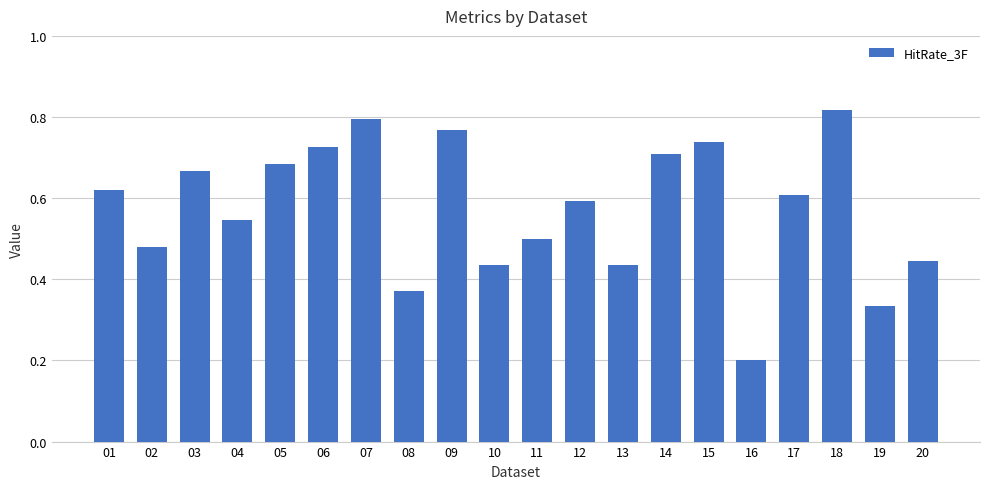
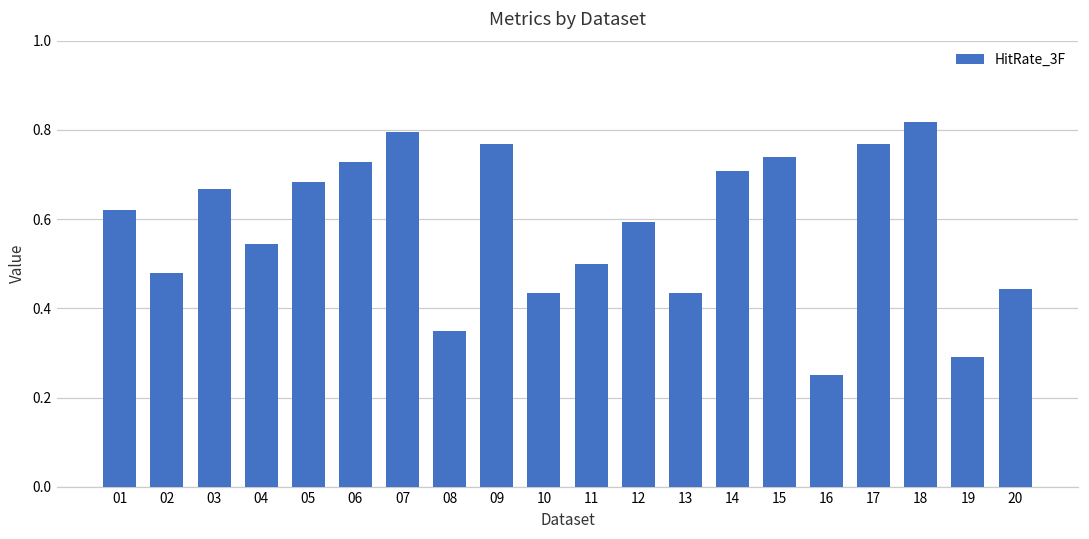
  {
    "01": 0.62,
    "02": 0.48,
    "03": 0.67,
    "04": 0.55,
    "05": 0.68,
    "06": 0.73,
    "07": 0.80,
-   "08": 0.37,
+   "08": 0.35,
    "09": 0.77,
    "10": 0.44,
    "11": 0.50,
    "12": 0.59,
    "13": 0.44,
    "14": 0.71,
    "15": 0.74,
-   "16": 0.20,
-   "17": 0.61,
+   "16": 0.25,
+   "17": 0.77,
    "18": 0.82,
-   "19": 0.33,
+   "19": 0.29,
    "20": 0.44
  }
